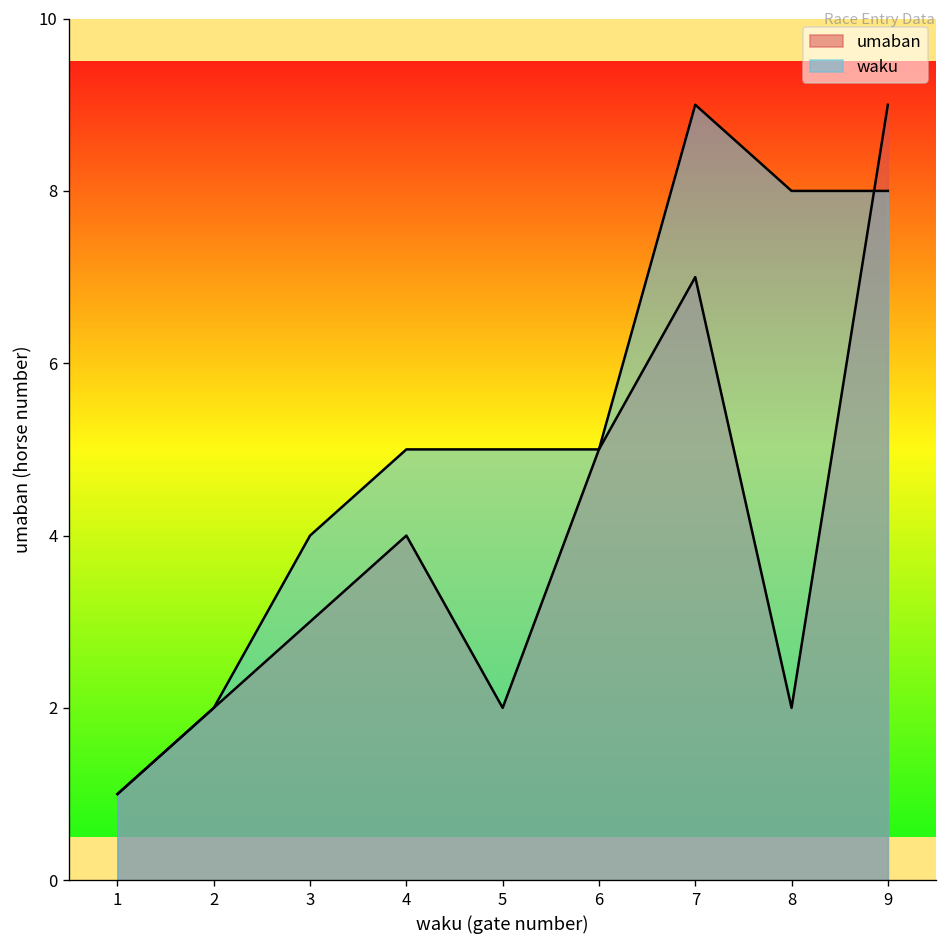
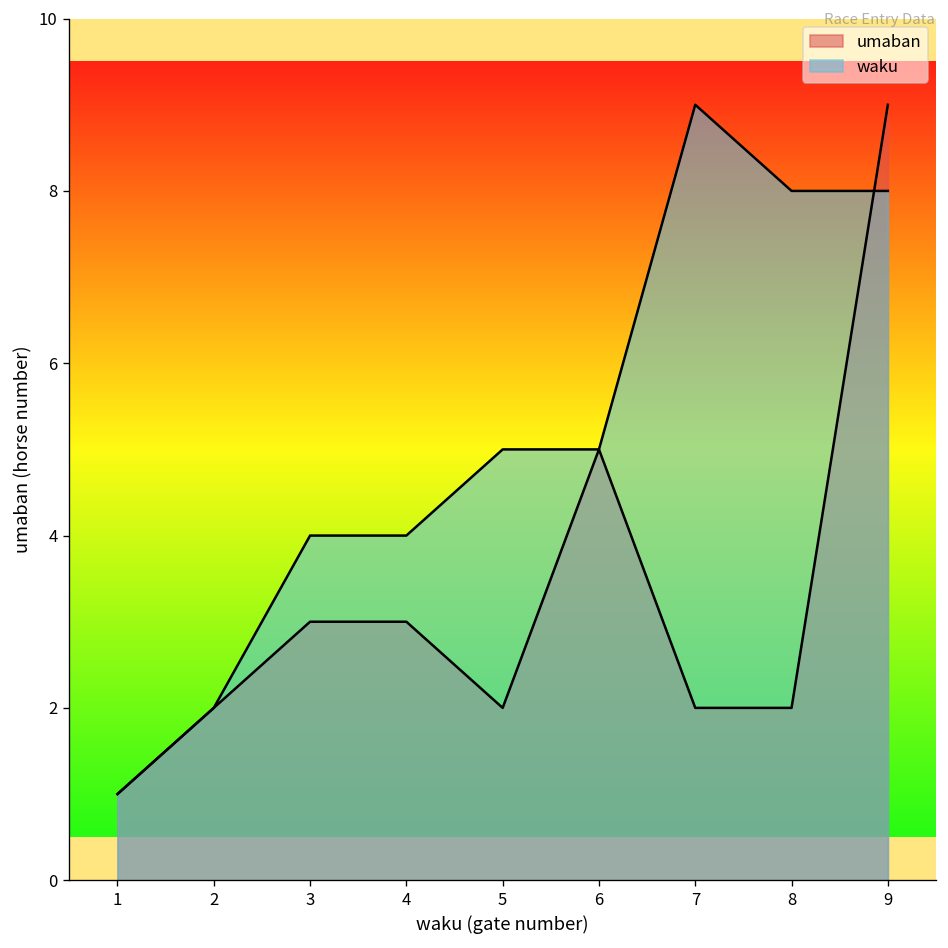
  {
    "umaban": {
      "3": 3,
-     "4": 4,
+     "4": 3,
      "5": 2,
-     "7": 7,
+     "7": 2,
      "8": 2,
      "9": 9
    },
    "waku": {
      "3": 4,
-     "4": 5,
+     "4": 4,
      "5": 5,
      "7": 9,
      "8": 8,
      "9": 8
    }
  }
